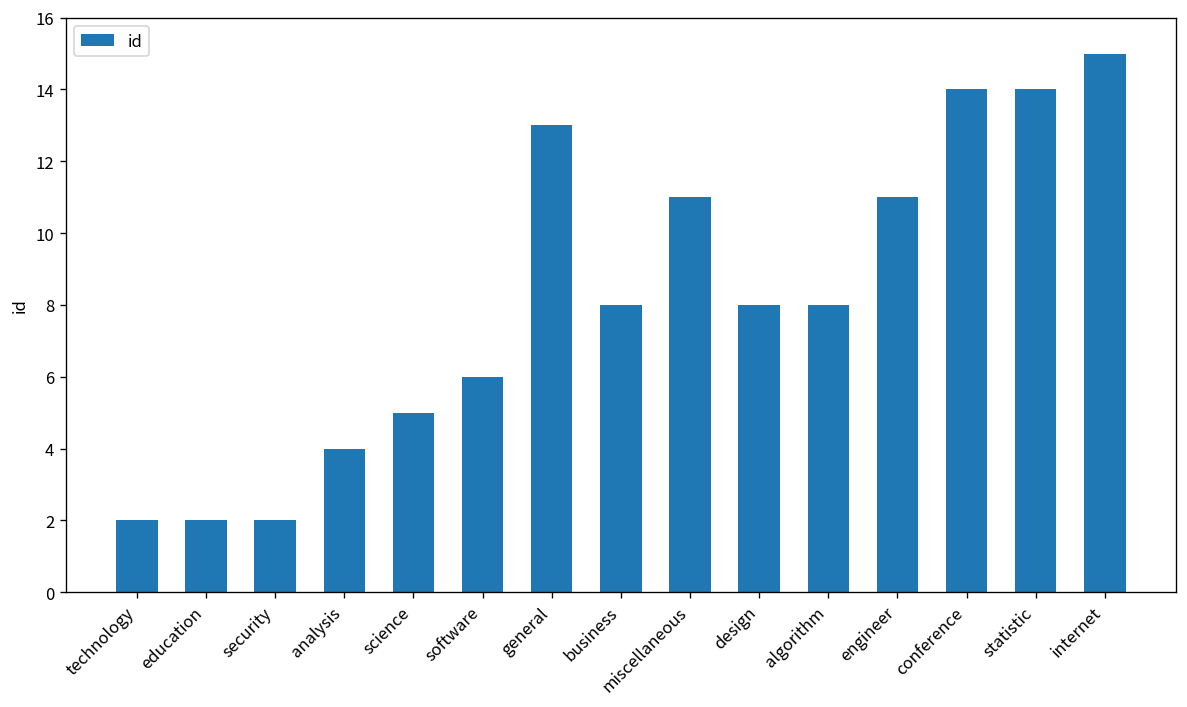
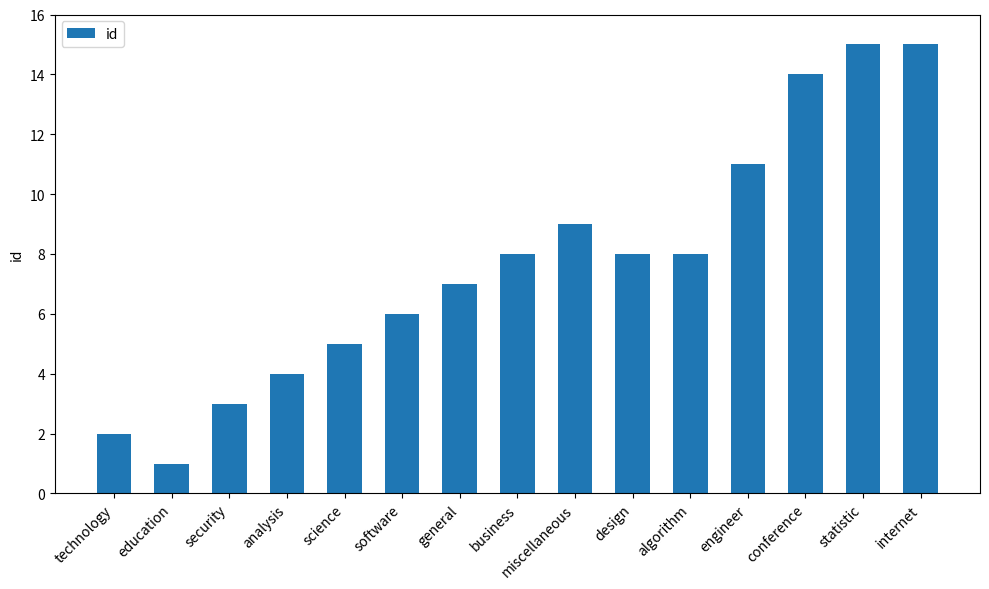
  {
    "technology": 2,
-   "education": 2,
-   "security": 2,
+   "education": 1,
+   "security": 3,
    "analysis": 4,
    "science": 5,
    "software": 6,
-   "general": 13,
+   "general": 7,
    "business": 8,
-   "miscellaneous": 11,
+   "miscellaneous": 9,
    "design": 8,
    "algorithm": 8,
    "engineer": 11,
    "conference": 14,
-   "statistic": 14,
+   "statistic": 15,
    "internet": 15
  }
